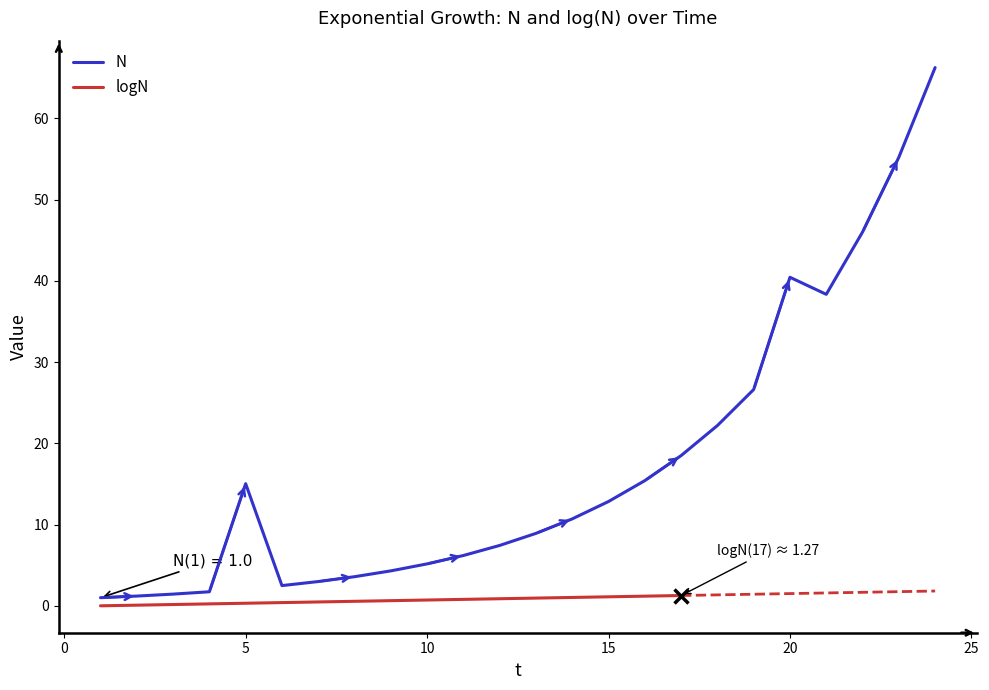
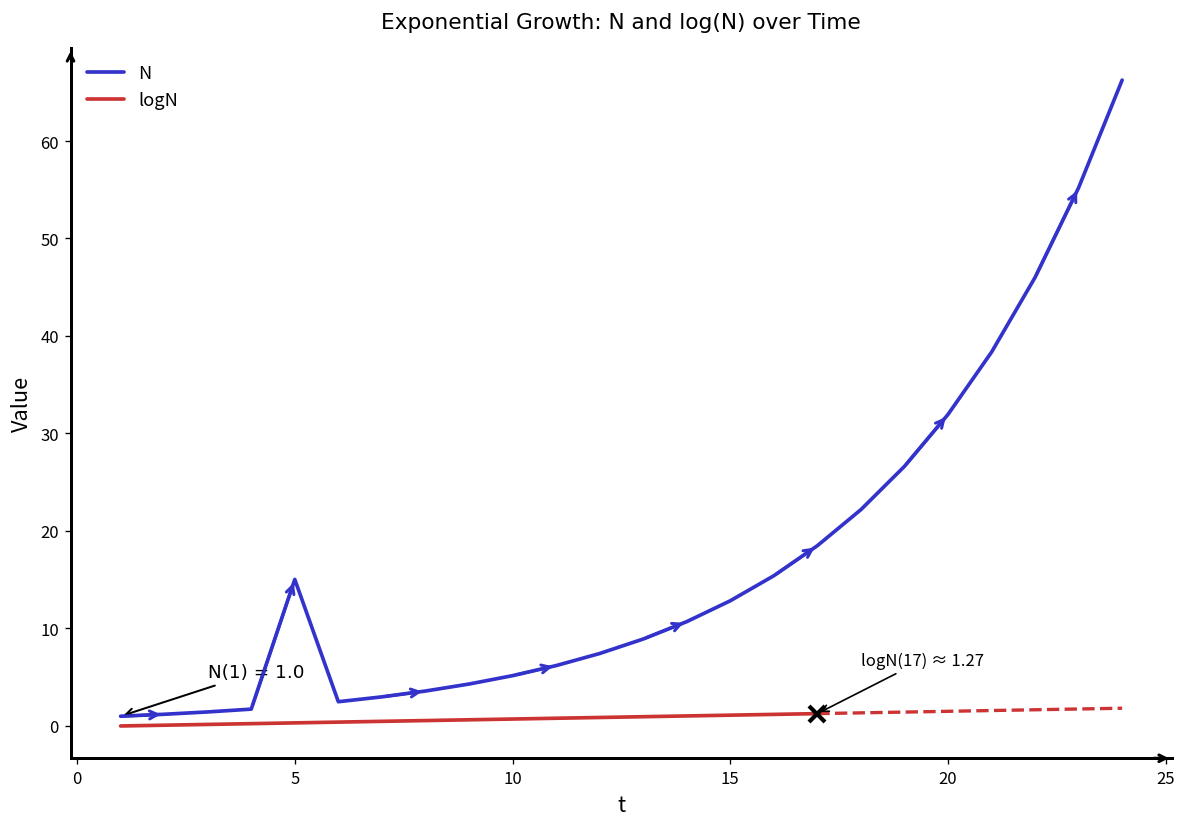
  {
    "N": {
      "5": 15,
      "10": 5,
      "15": 13,
-     "20": 40
+     "20": 32
    }
  }
